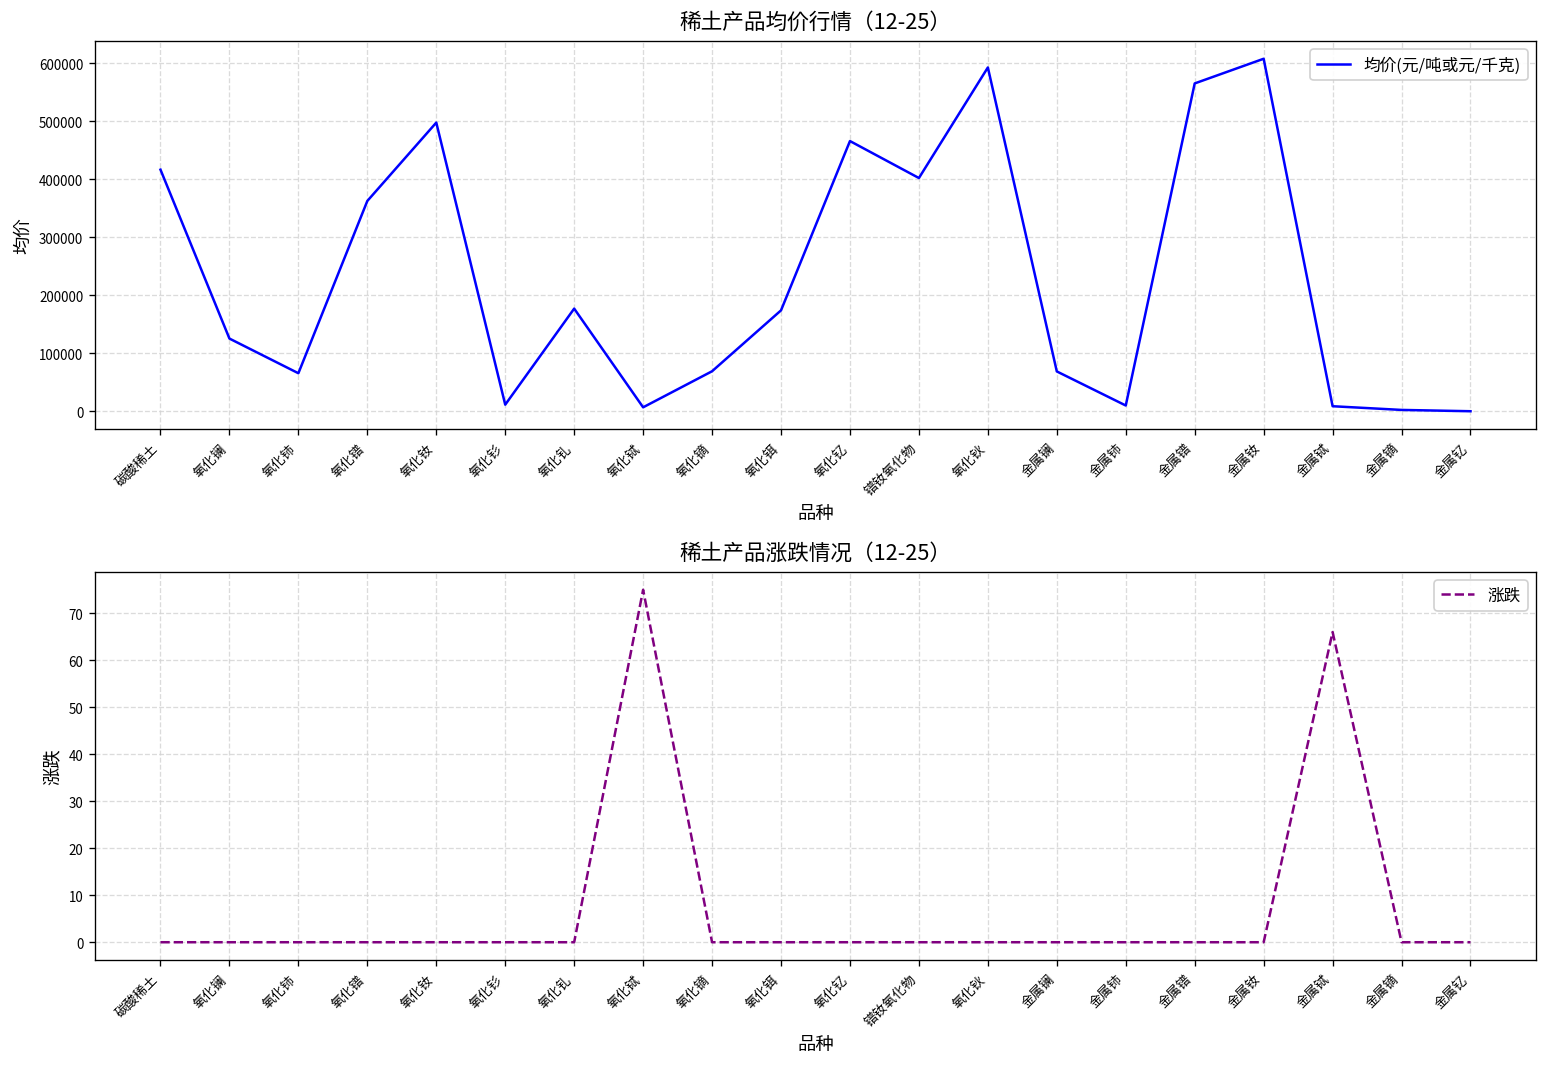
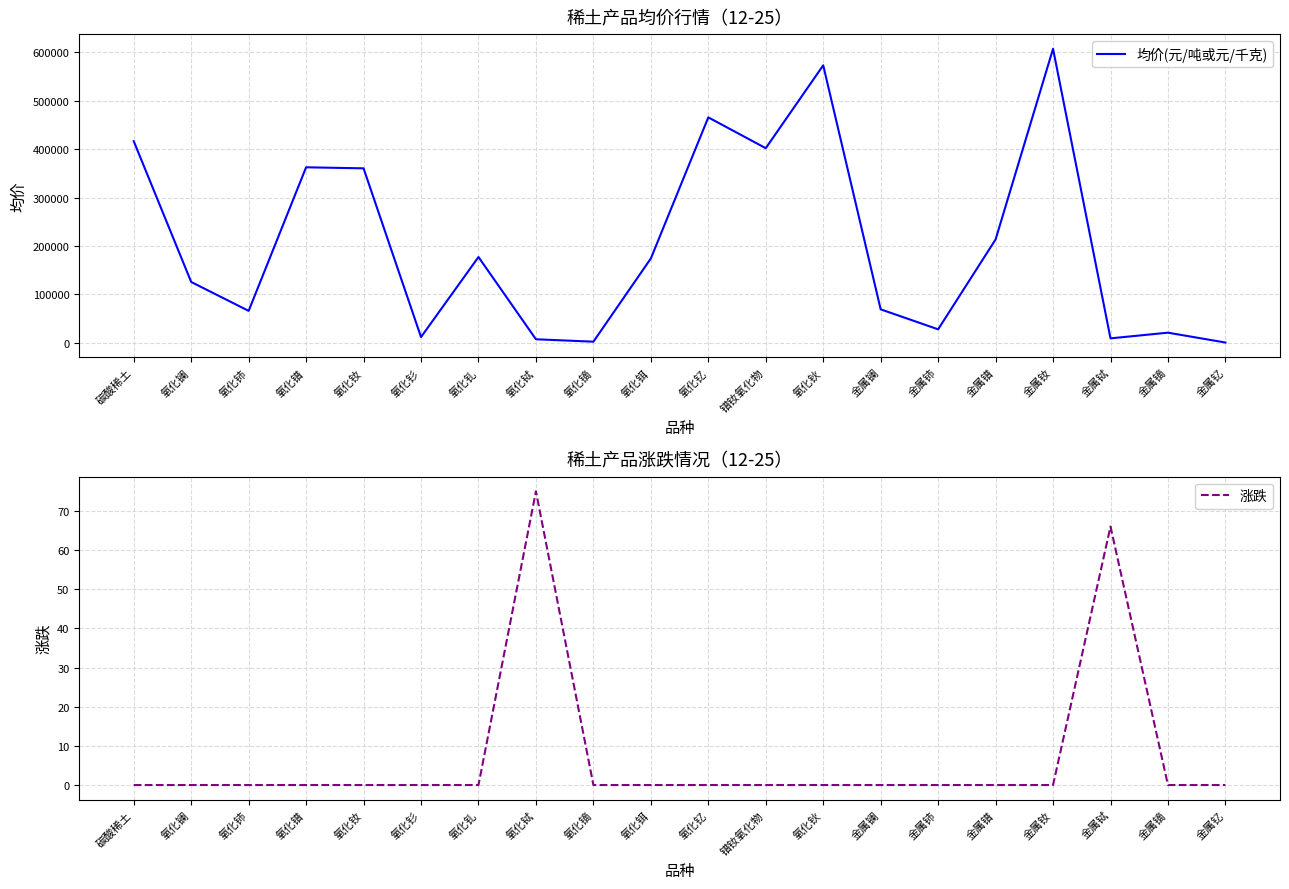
  {
    "稀土产品均价行情（12-25）": {
      "碳酸稀土": 420000,
      "氧化镧": 130000,
      "氧化铈": 70000,
      "氧化镨": 360000,
-     "氧化钕": 500000,
+     "氧化钕": 360000,
      "氧化钐": 10000,
      "氧化钆": 180000,
      "氧化铽": 10000,
-     "氧化镝": 70000,
+     "氧化镝": 0,
      "氧化铒": 170000,
      "氧化钇": 470000,
      "镨钕氧化物": 400000,
-     "氧化钬": 590000,
+     "氧化钬": 570000,
      "金属镧": 70000,
-     "金属铈": 10000,
-     "金属镨": 570000,
+     "金属铈": 30000,
+     "金属镨": 210000,
      "金属钕": 610000,
      "金属铽": 10000,
-     "金属镝": 0,
+     "金属镝": 20000,
      "金属钇": 0
    },
    "稀土产品涨跌情况（12-25）": {
      "碳酸稀土": 0,
      "氧化镧": 0,
      "氧化铈": 0,
      "氧化镨": 0,
      "氧化钕": 0,
      "氧化钐": 0,
      "氧化钆": 0,
      "氧化铽": 75,
      "氧化镝": 0,
      "氧化铒": 0,
      "氧化钇": 0,
      "镨钕氧化物": 0,
      "氧化钬": 0,
      "金属镧": 0,
      "金属铈": 0,
      "金属镨": 0,
      "金属钕": 0,
      "金属铽": 66,
      "金属镝": 0,
      "金属钇": 0
    }
  }
